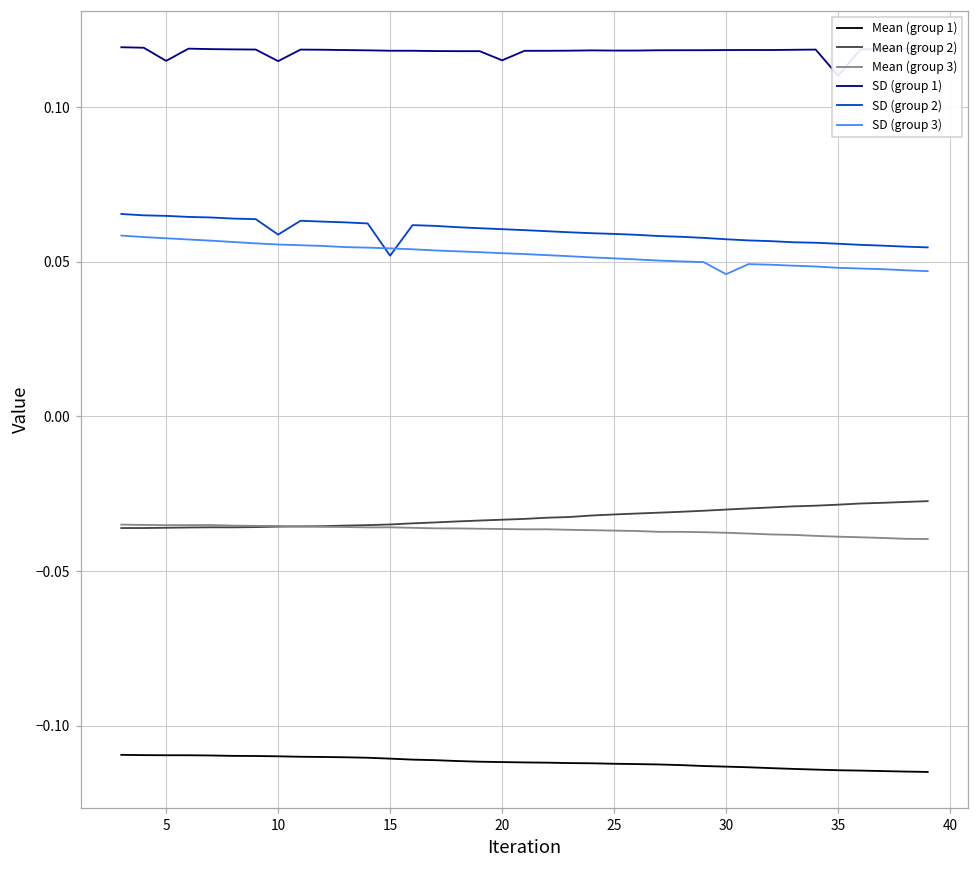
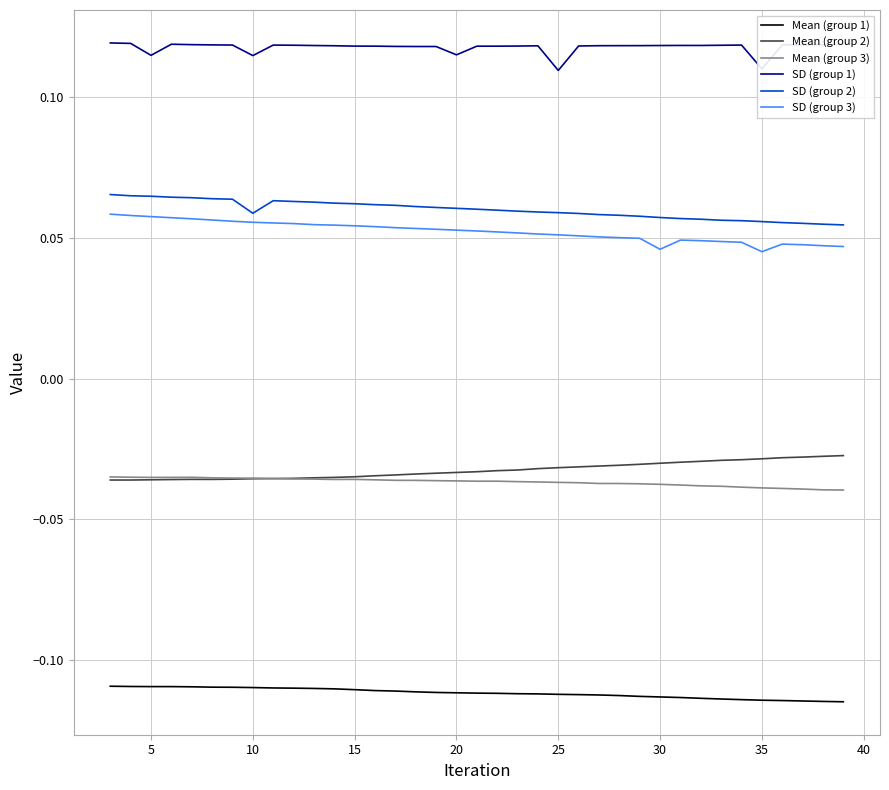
  {
    "Mean (group 1)": {
      "5": -0.110,
      "10": -0.110,
      "15": -0.111,
      "20": -0.112,
      "25": -0.112,
      "30": -0.113,
      "35": -0.114
    },
    "Mean (group 2)": {
      "15": -0.035,
      "20": -0.033,
      "25": -0.032,
      "30": -0.030,
      "35": -0.029
    },
    "Mean (group 3)": {
      "15": -0.036,
      "20": -0.036,
      "25": -0.037,
      "30": -0.038,
      "35": -0.039
    },
    "SD (group 1)": {
      "5": 0.115,
      "10": 0.115,
      "15": 0.118,
      "20": 0.115,
-     "25": 0.118,
+     "25": 0.110,
      "30": 0.118
    },
    "SD (group 2)": {
      "5": 0.065,
      "10": 0.059,
-     "15": 0.052,
+     "15": 0.062,
      "20": 0.061,
      "25": 0.059,
      "30": 0.057,
      "35": 0.056
    },
    "SD (group 3)": {
      "5": 0.058,
      "10": 0.056,
      "15": 0.054,
      "20": 0.053,
      "25": 0.051,
      "30": 0.046,
-     "35": 0.048
+     "35": 0.045
    }
  }
